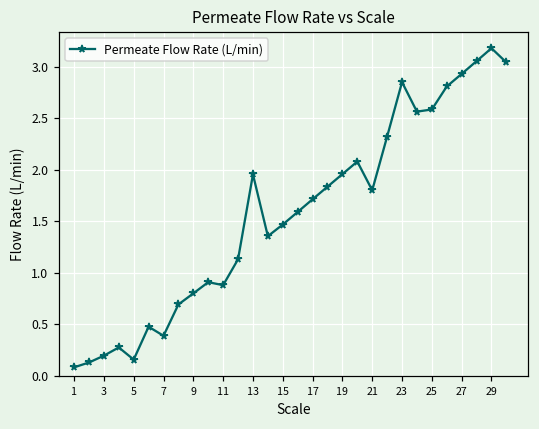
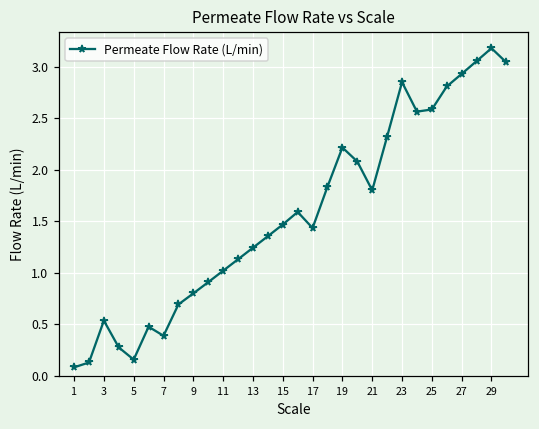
  {
    "1": 0.1,
-   "3": 0.2,
+   "3": 0.5,
    "5": 0.2,
    "7": 0.4,
    "9": 0.8,
-   "11": 0.9,
-   "13": 2.0,
+   "11": 1.0,
+   "13": 1.2,
    "15": 1.5,
-   "17": 1.7,
-   "19": 2.0,
+   "17": 1.4,
+   "19": 2.2,
    "21": 1.8,
    "23": 2.8,
    "25": 2.6,
    "27": 2.9,
    "29": 3.2
  }
